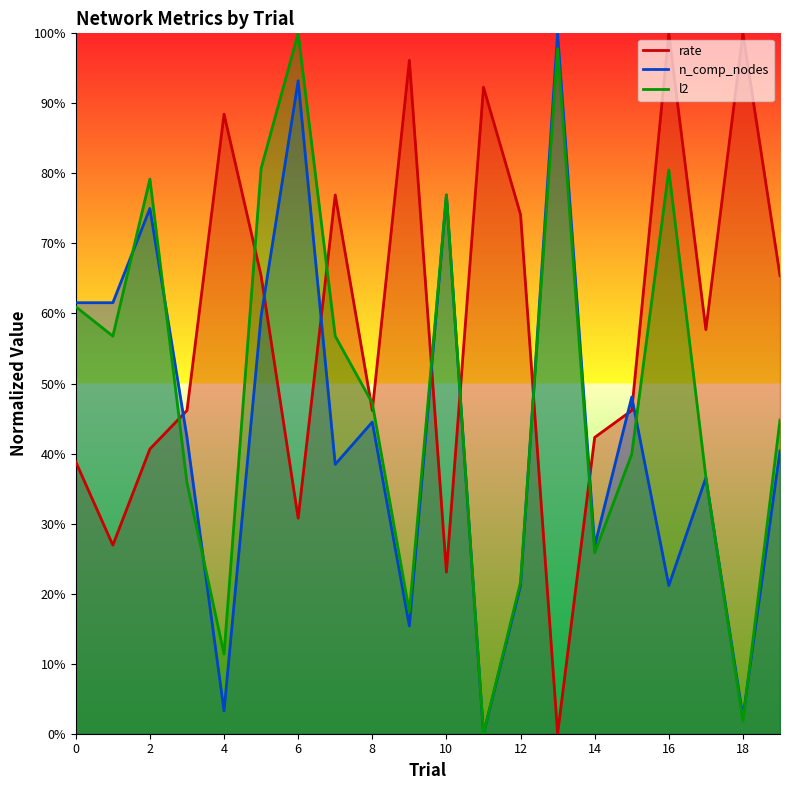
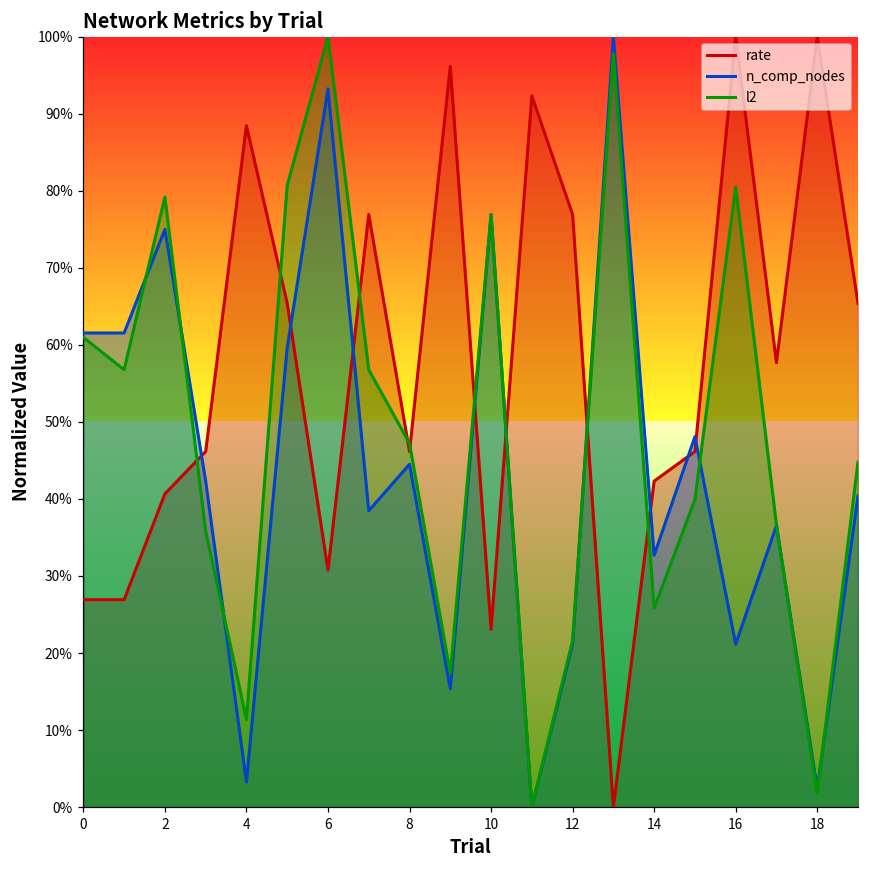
  {
    "rate": {
-     "0": "39%",
+     "0": "27%",
      "2": "41%",
      "4": "88%",
      "6": "31%",
      "8": "46%",
      "10": "23%",
-     "12": "74%",
+     "12": "77%",
      "14": "42%",
      "16": "100%",
      "18": "100%"
    },
    "n_comp_nodes": {
      "0": "62%",
      "2": "75%",
      "4": "3%",
      "6": "93%",
      "8": "45%",
      "12": "21%",
-     "14": "27%",
+     "14": "33%",
      "16": "21%",
      "18": "2%"
    },
    "l2": {
      "0": "61%",
      "2": "79%",
      "4": "11%",
      "6": "100%",
      "8": "47%",
      "12": "22%",
      "14": "26%",
      "16": "80%",
      "18": "2%"
    }
  }
